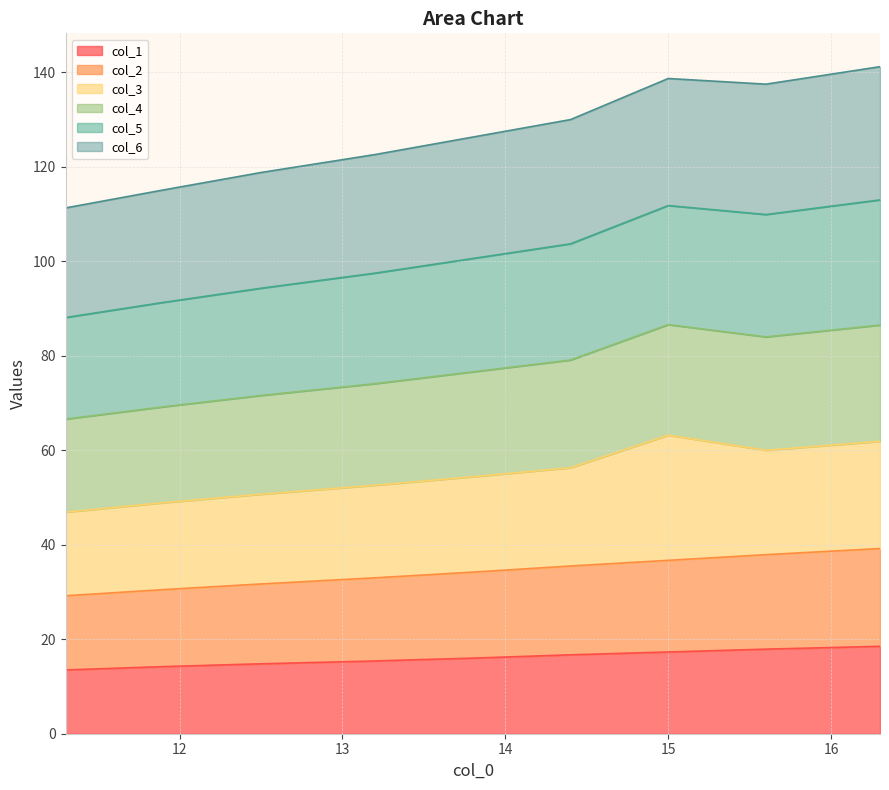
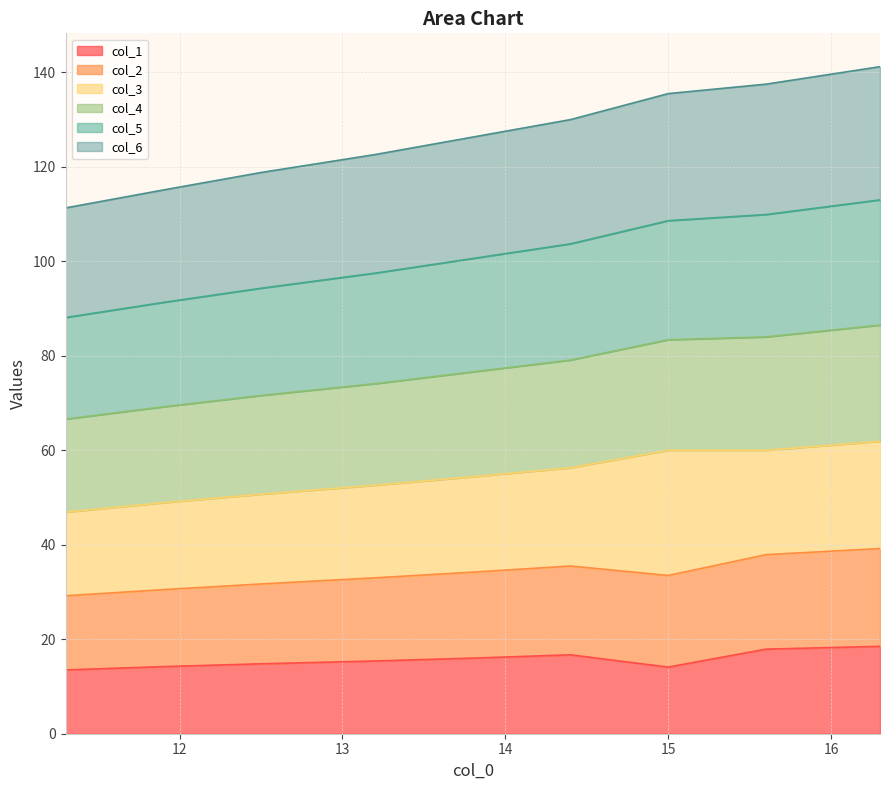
  {
    "col_1": {
-     "15": 17
+     "15": 14
    },
    "col_2": {
      "15": 19
    },
    "col_3": {
      "15": 27
    }
  }
